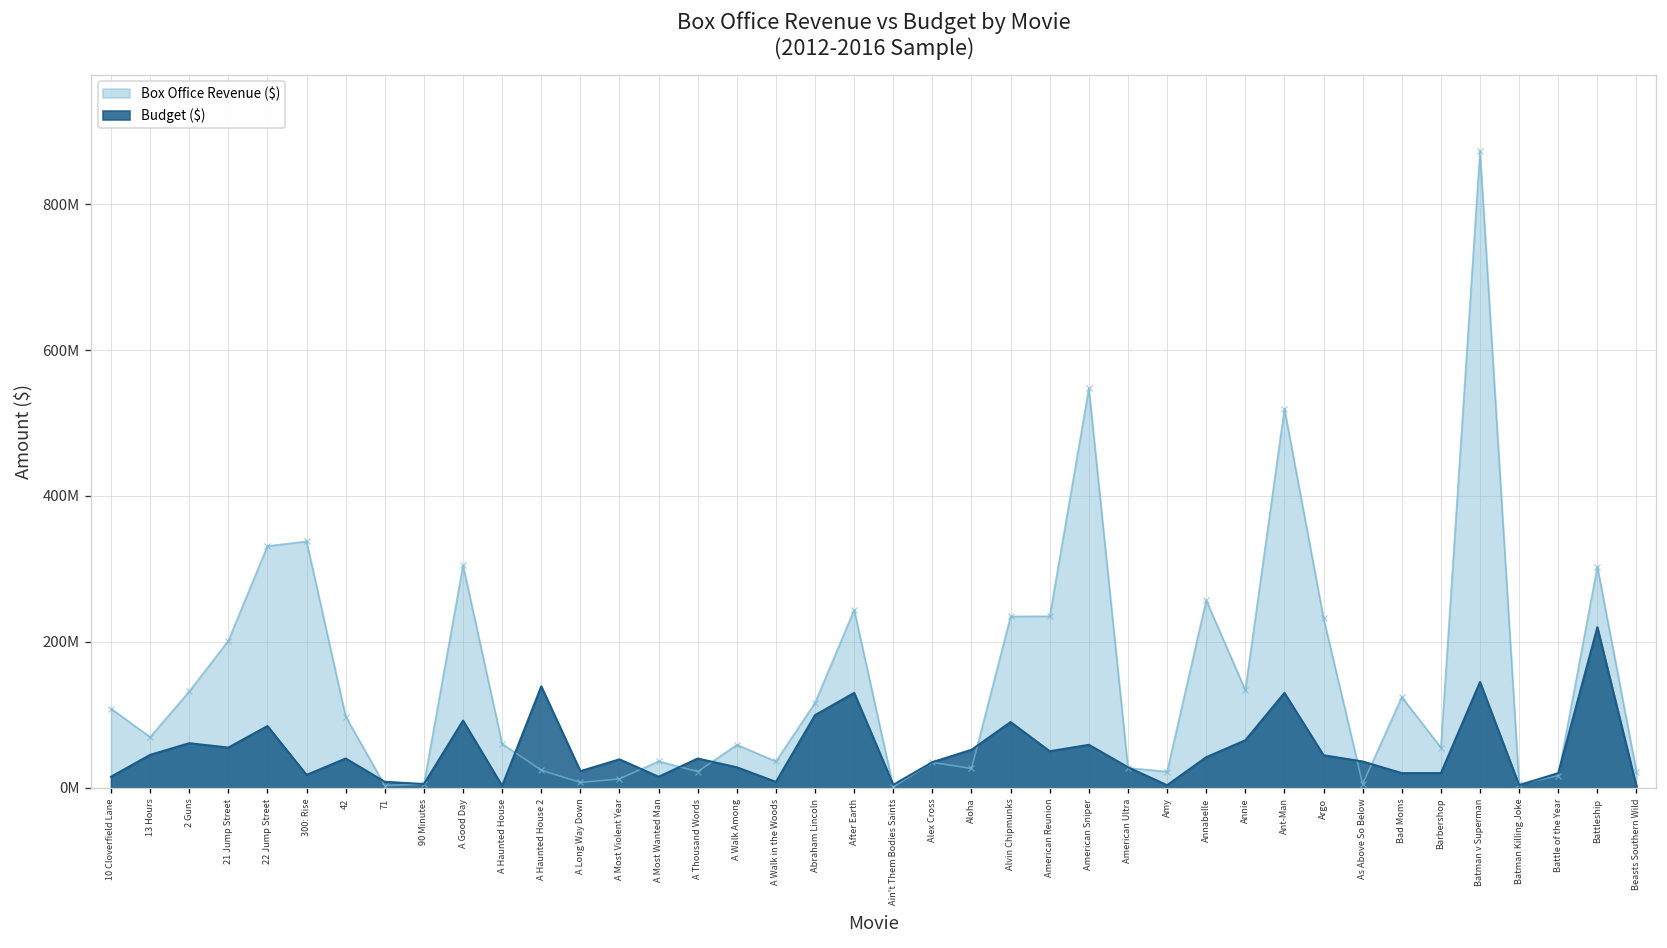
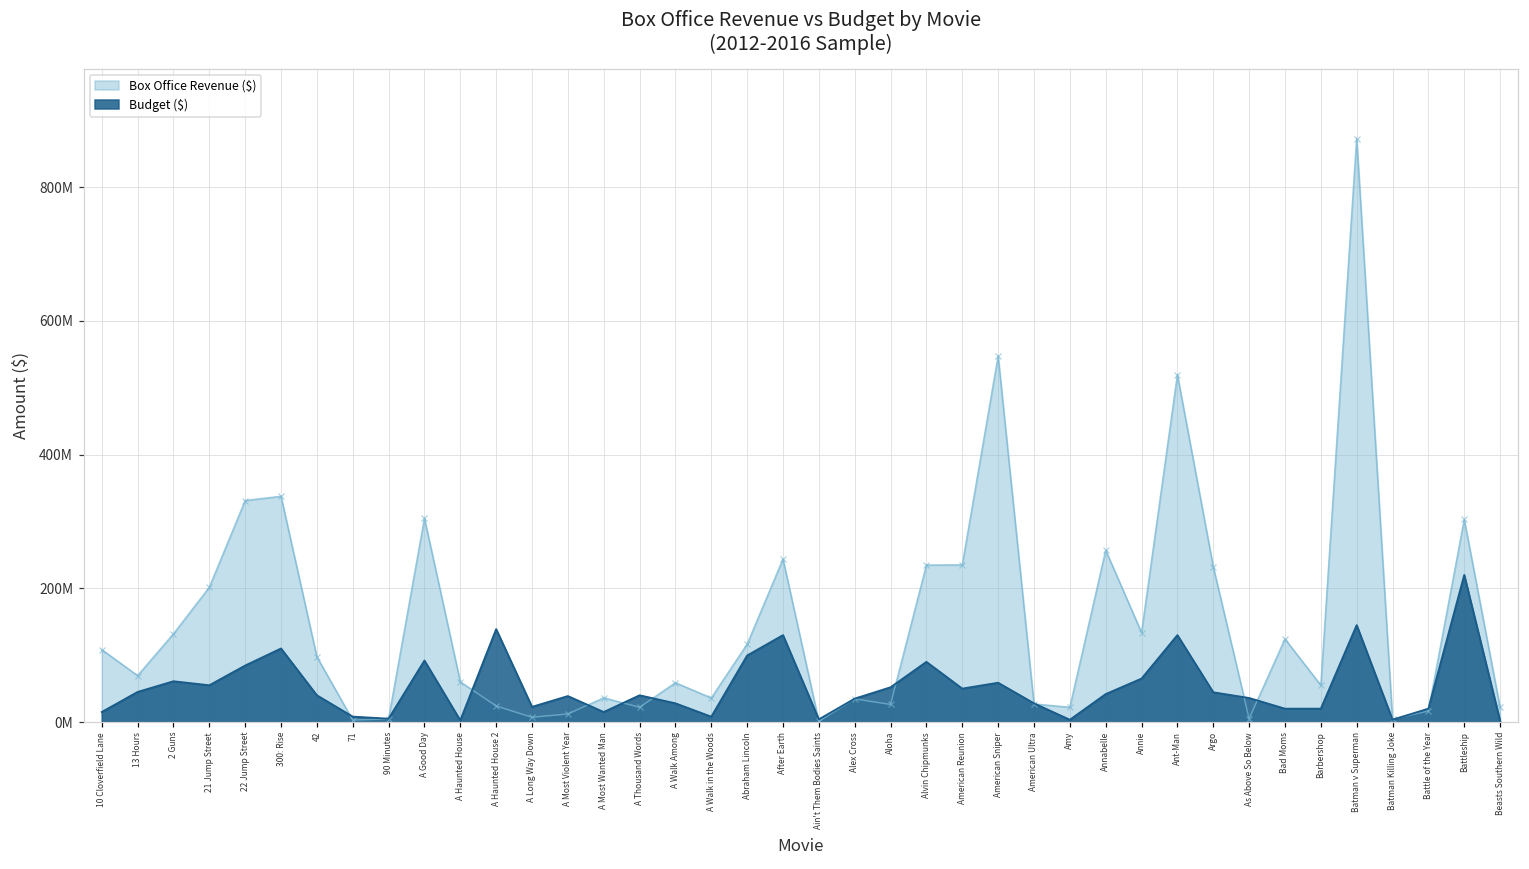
  {
    "Box Office Revenue ($)": {
      "10 Cloverfield Lane": 110000000,
      "13 Hours": 70000000,
      "2 Guns": 130000000,
      "21 Jump Street": 200000000,
      "22 Jump Street": 330000000,
      "300: Rise": 340000000,
      "42": 100000000,
      "71": 0,
      "A Good Day": 300000000,
      "A Haunted House": 60000000,
      "A Haunted House 2": 20000000,
      "A Long Way Down": 10000000,
      "A Most Violent Year": 10000000,
      "A Most Wanted Man": 40000000,
      "A Thousand Words": 20000000,
      "A Walk Among": 60000000,
      "A Walk in the Woods": 40000000,
      "Abraham Lincoln": 120000000,
      "After Earth": 240000000,
      "Aloha": 30000000,
      "Alvin Chipmunks": 230000000,
      "American Reunion": 240000000,
      "American Sniper": 550000000,
      "Amy": 20000000,
      "Annabelle": 260000000,
      "Annie": 130000000,
      "Ant-Man": 520000000,
      "Argo": 230000000,
      "As Above So Below": 10000000,
      "Bad Moms": 120000000,
      "Barbershop": 60000000,
      "Batman v Superman": 870000000,
      "Battleship": 300000000,
      "Beasts Southern Wild": 20000000
    },
    "Budget ($)": {
      "10 Cloverfield Lane": 20000000,
      "13 Hours": 50000000,
      "2 Guns": 60000000,
      "21 Jump Street": 60000000,
      "22 Jump Street": 80000000,
-     "300: Rise": 20000000,
+     "300: Rise": 110000000,
      "42": 40000000,
      "71": 10000000,
      "A Good Day": 90000000,
      "A Haunted House": 0,
      "A Haunted House 2": 140000000,
      "A Long Way Down": 20000000,
      "A Most Violent Year": 40000000,
      "A Most Wanted Man": 20000000,
      "A Thousand Words": 40000000,
      "A Walk Among": 30000000,
      "A Walk in the Woods": 10000000,
      "Abraham Lincoln": 100000000,
      "After Earth": 130000000,
      "Aloha": 50000000,
      "Alvin Chipmunks": 90000000,
      "American Reunion": 50000000,
      "American Sniper": 60000000,
      "Amy": 0,
      "Annabelle": 40000000,
      "Annie": 70000000,
      "Ant-Man": 130000000,
      "Argo": 40000000,
      "As Above So Below": 40000000,
      "Bad Moms": 20000000,
      "Barbershop": 20000000,
      "Batman v Superman": 140000000,
      "Battleship": 220000000,
      "Beasts Southern Wild": 0
    }
  }
